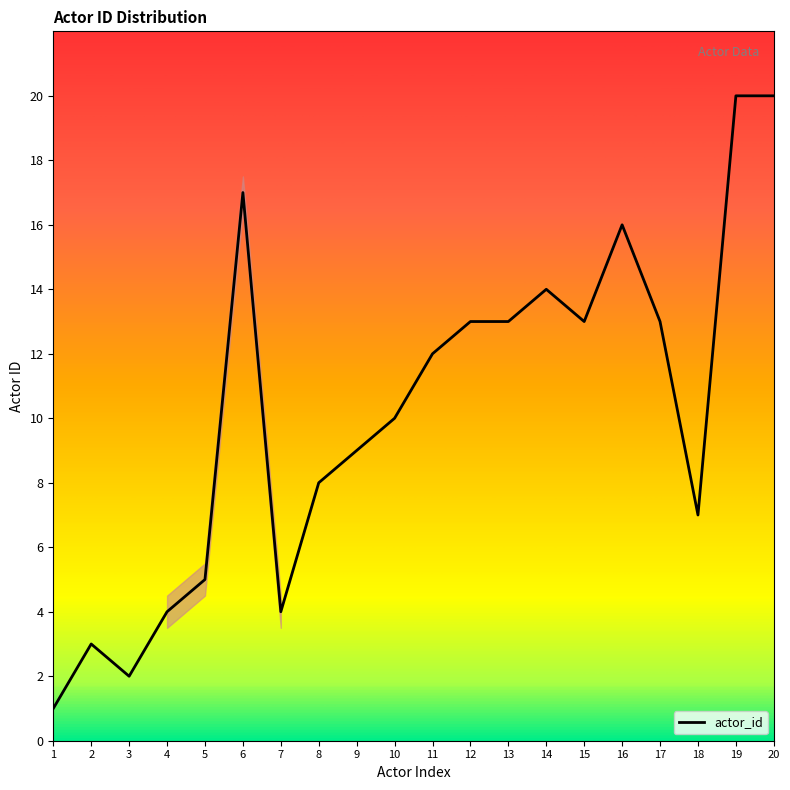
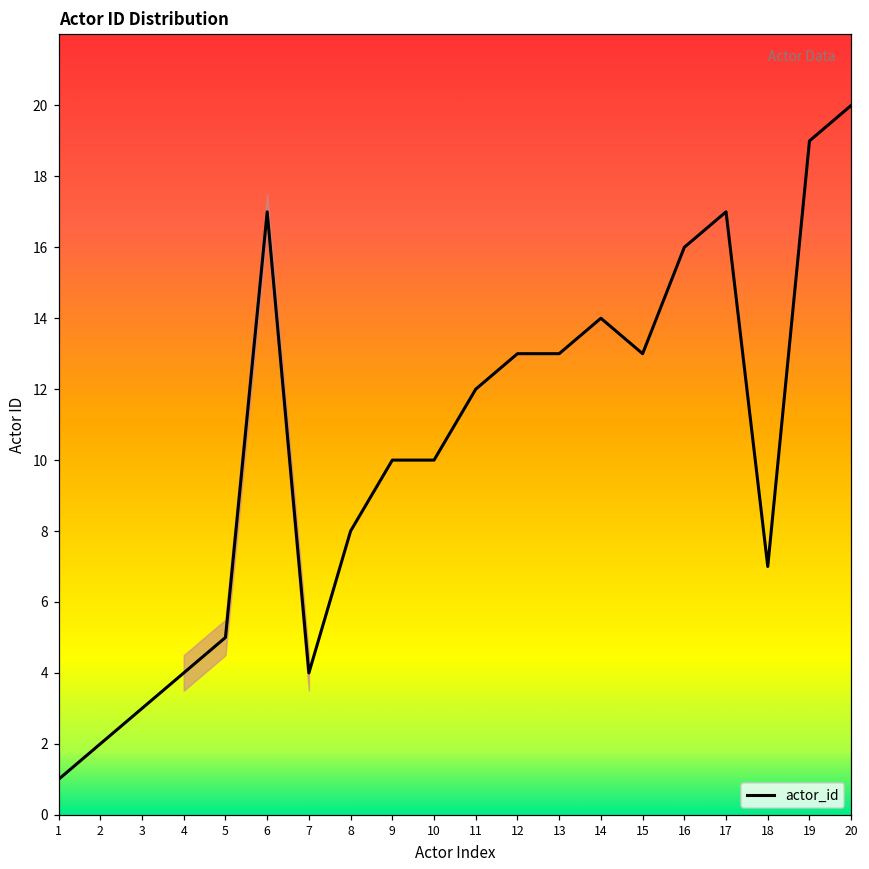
  {
    "actor_id": {
      "1": 1,
-     "2": 3,
-     "3": 2,
+     "2": 2,
+     "3": 3,
      "4": 4,
      "5": 5,
      "6": 17,
      "7": 4,
      "8": 8,
-     "9": 9,
+     "9": 10,
      "10": 10,
      "11": 12,
      "12": 13,
      "13": 13,
      "14": 14,
      "15": 13,
      "16": 16,
-     "17": 13,
+     "17": 17,
      "18": 7,
-     "19": 20,
+     "19": 19,
      "20": 20
    }
  }
